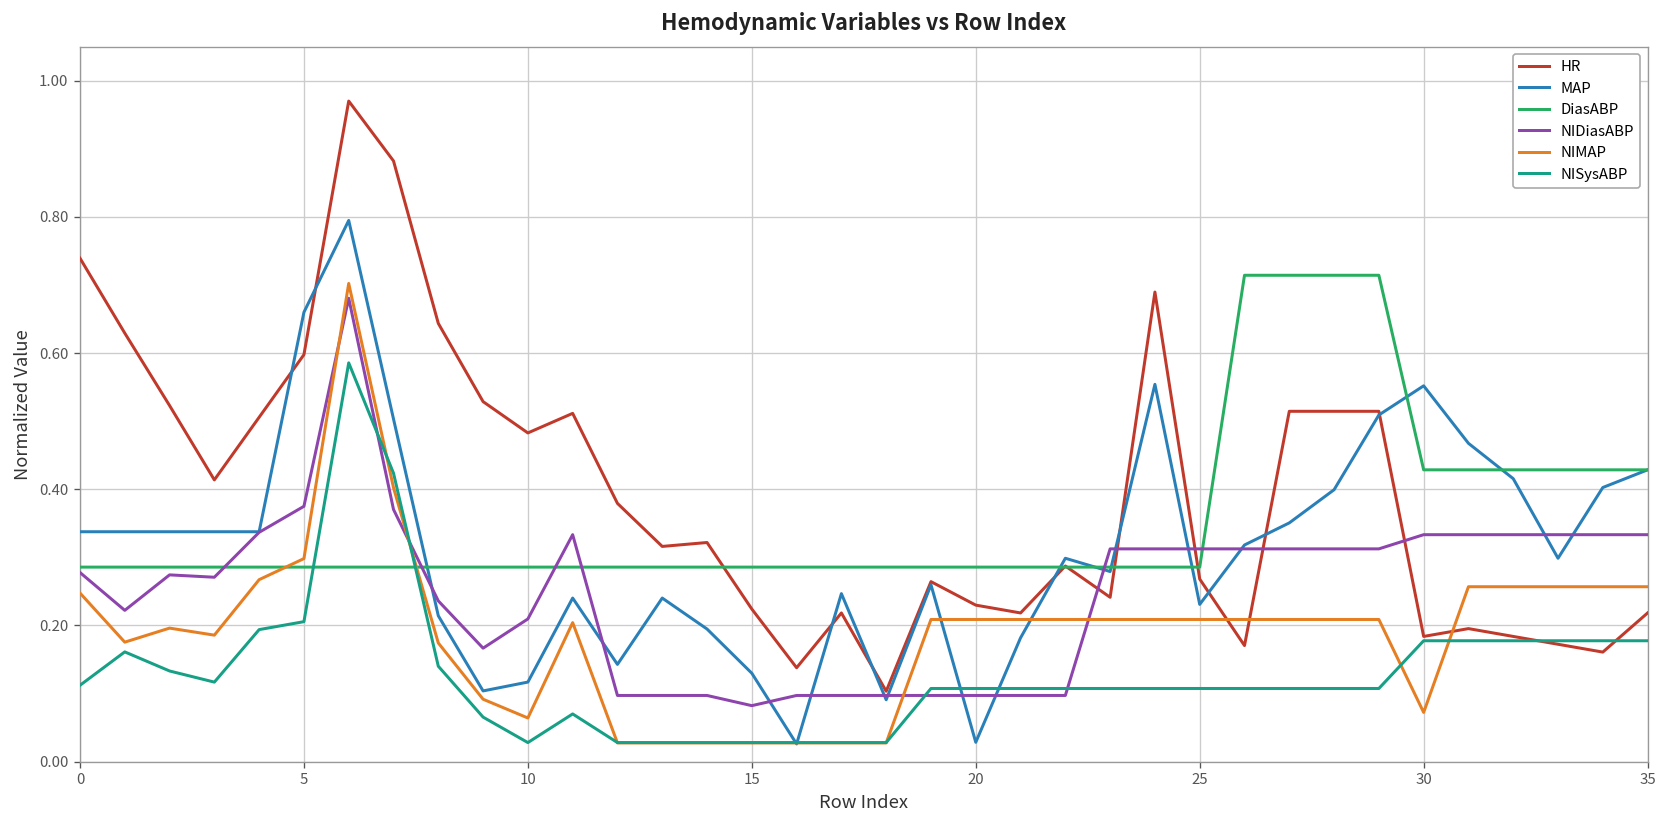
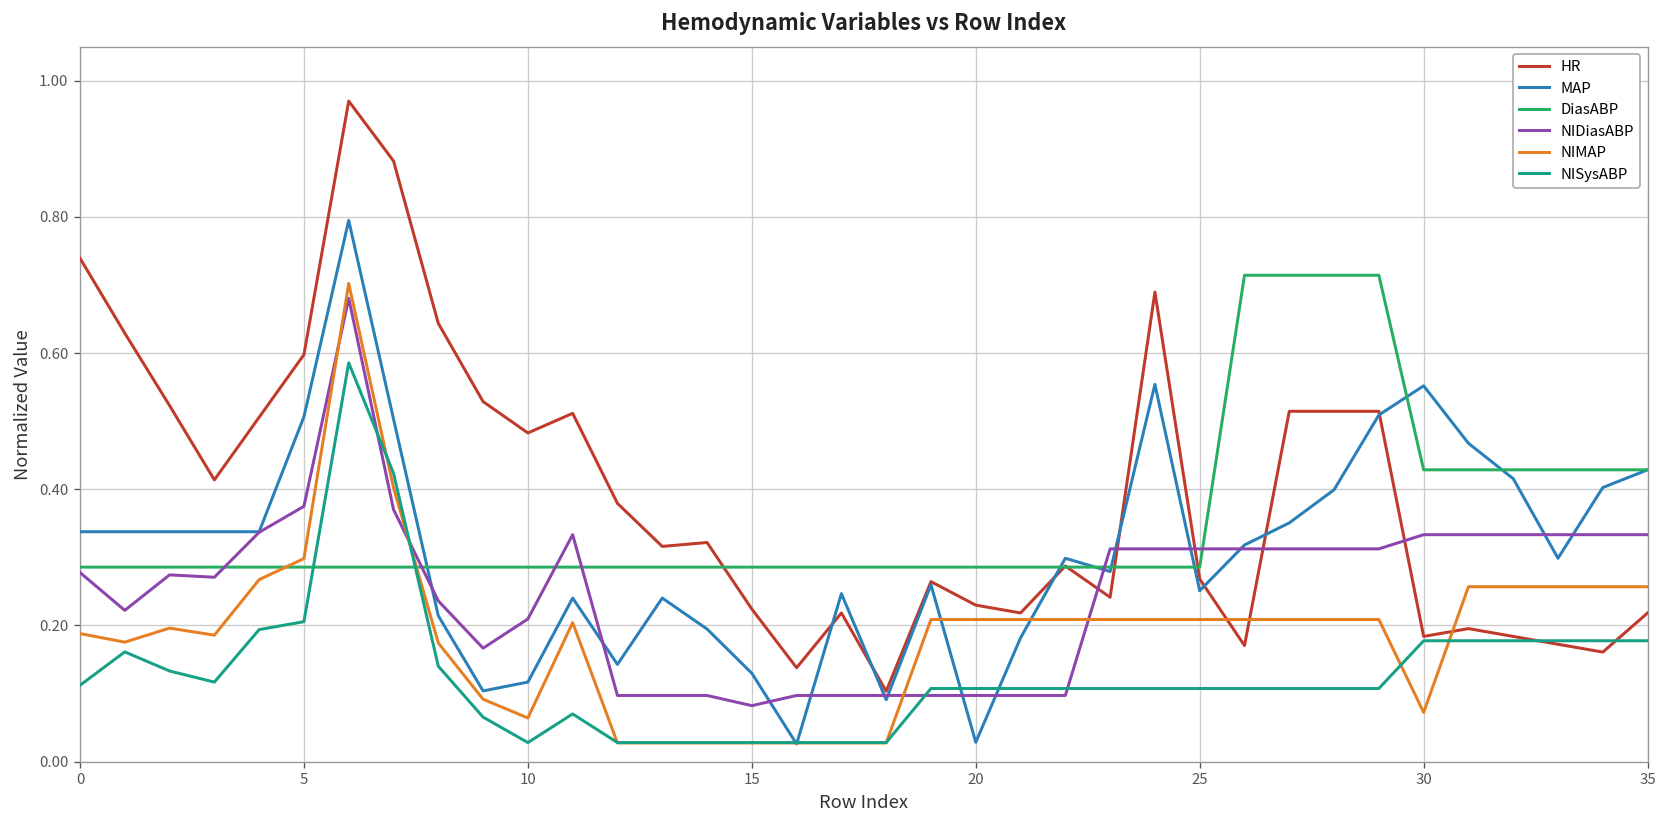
  {
    "HR": {
      "0": 0.74,
      "5": 0.60,
      "10": 0.48,
      "15": 0.22,
      "20": 0.23,
      "25": 0.27,
      "30": 0.18,
      "35": 0.22
    },
    "MAP": {
      "0": 0.34,
-     "5": 0.66,
+     "5": 0.51,
      "10": 0.12,
      "15": 0.13,
      "20": 0.03,
-     "25": 0.23,
+     "25": 0.25,
      "30": 0.55
    },
    "NIDiasABP": {
      "0": 0.28,
      "5": 0.38,
      "10": 0.21,
      "15": 0.08,
      "20": 0.10,
      "25": 0.31,
      "30": 0.33,
      "35": 0.33
    },
    "NIMAP": {
-     "0": 0.25,
+     "0": 0.19,
      "5": 0.30,
      "10": 0.06,
      "20": 0.21,
      "25": 0.21,
      "30": 0.07,
      "35": 0.26
    }
  }
